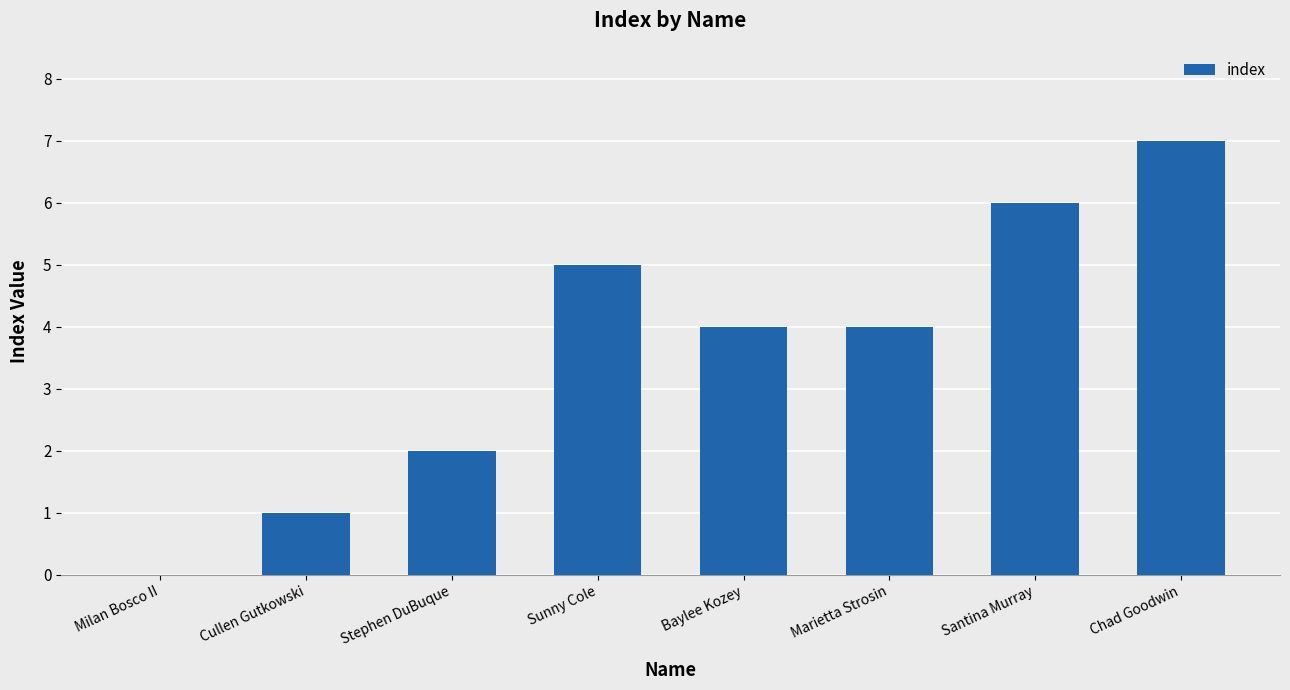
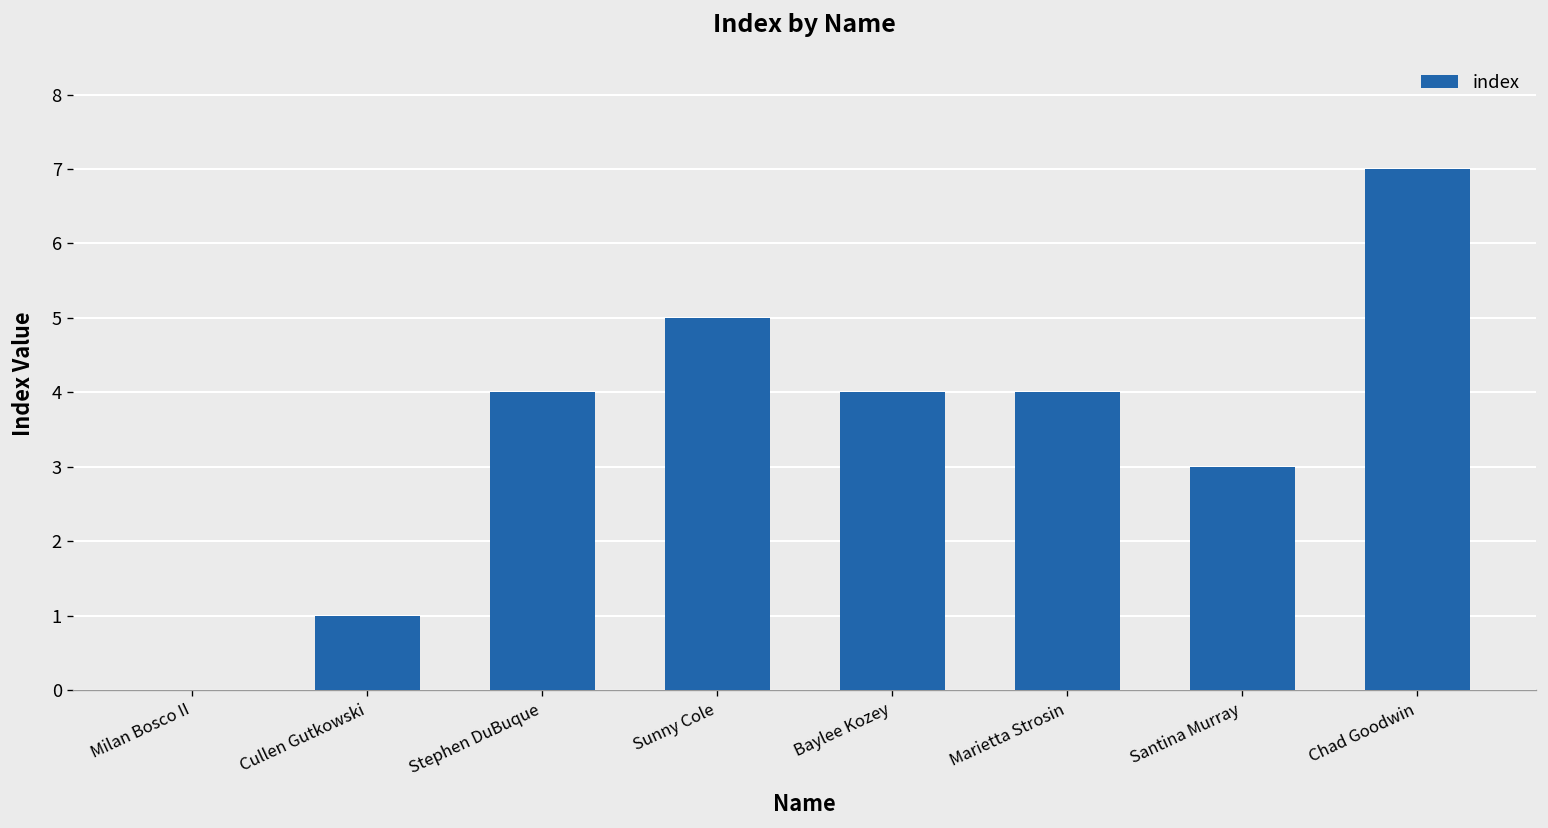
  {
    "Milan Bosco II": 0,
    "Cullen Gutkowski": 1,
-   "Stephen DuBuque": 2,
+   "Stephen DuBuque": 4,
    "Sunny Cole": 5,
    "Baylee Kozey": 4,
    "Marietta Strosin": 4,
-   "Santina Murray": 6,
+   "Santina Murray": 3,
    "Chad Goodwin": 7
  }
